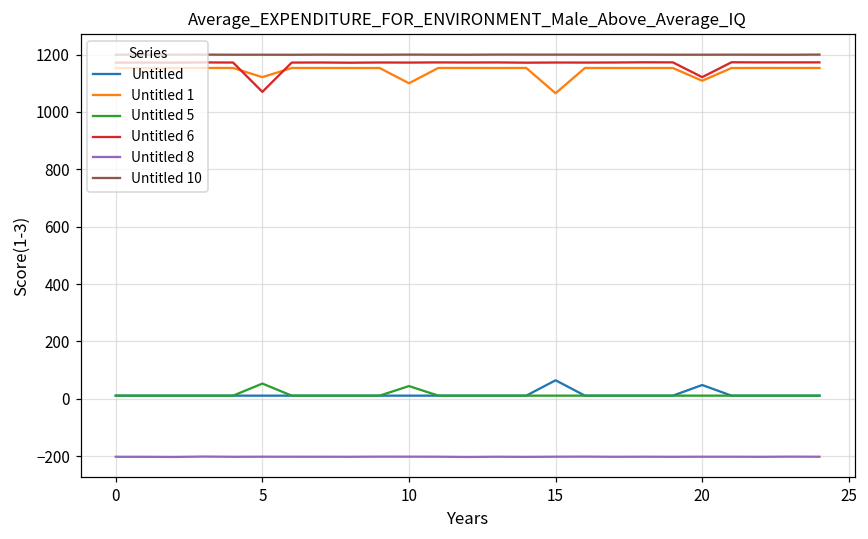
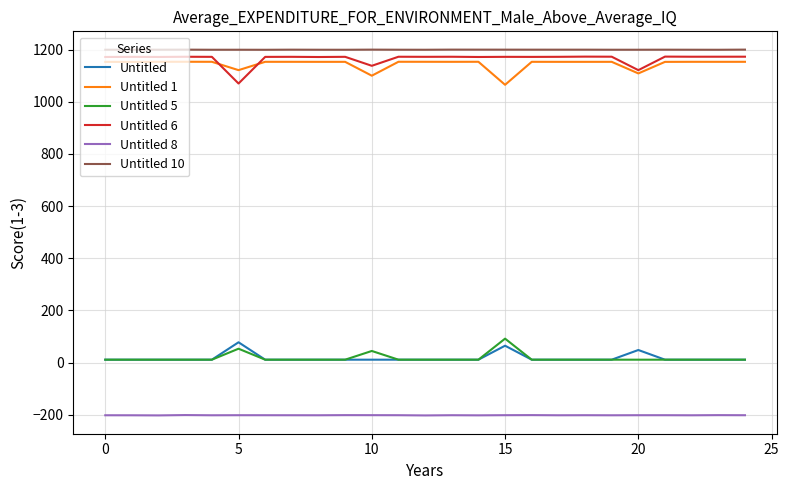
  {
    "Untitled": {
-     "5": 10,
+     "5": 80,
      "10": 10,
      "15": 60,
      "20": 50
    },
    "Untitled 1": {
      "5": 1120,
      "10": 1100,
      "15": 1070,
      "20": 1110
    },
    "Untitled 5": {
      "5": 50,
      "10": 40,
-     "15": 10,
+     "15": 90,
      "20": 10
    },
    "Untitled 6": {
      "5": 1070,
-     "10": 1170,
+     "10": 1140,
      "15": 1170,
      "20": 1120
    },
    "Untitled 8": {
      "0": -200,
      "5": -200,
      "10": -200,
      "15": -200,
      "20": -200
    },
    "Untitled 10": {
      "5": 1200,
      "10": 1200,
      "15": 1200,
      "20": 1200
    }
  }
